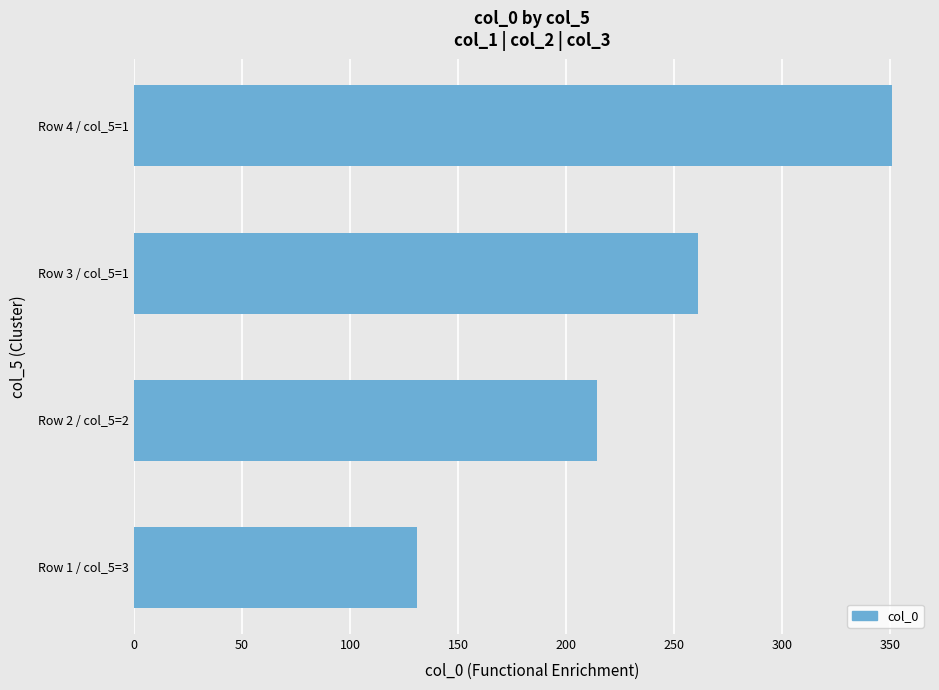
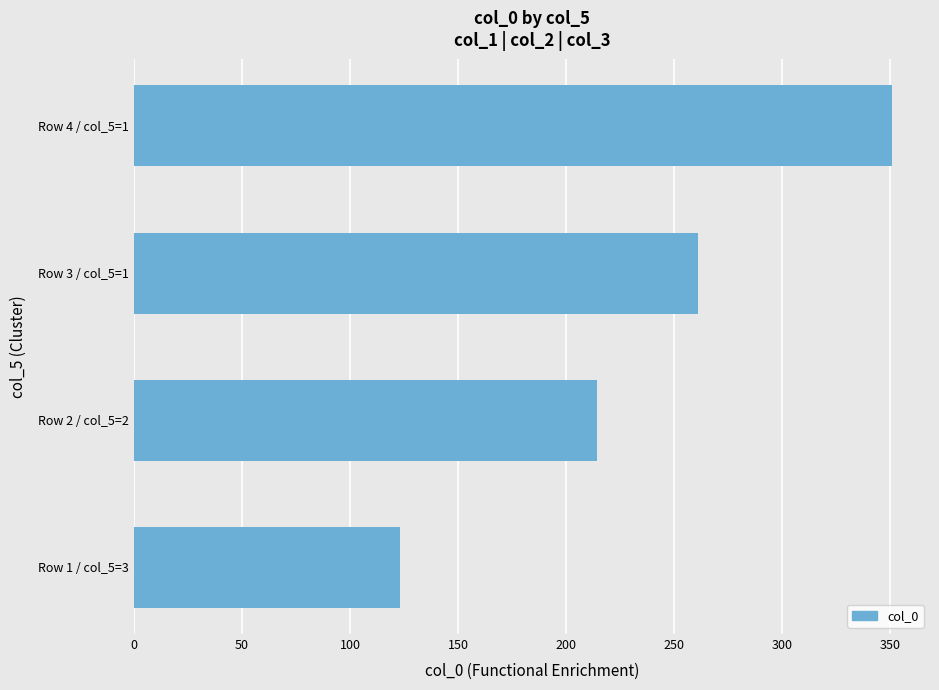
  {
    "Row 4 / col_5=1": 351,
    "Row 3 / col_5=1": 261,
    "Row 2 / col_5=2": 214,
-   "Row 1 / col_5=3": 131
+   "Row 1 / col_5=3": 123
  }
